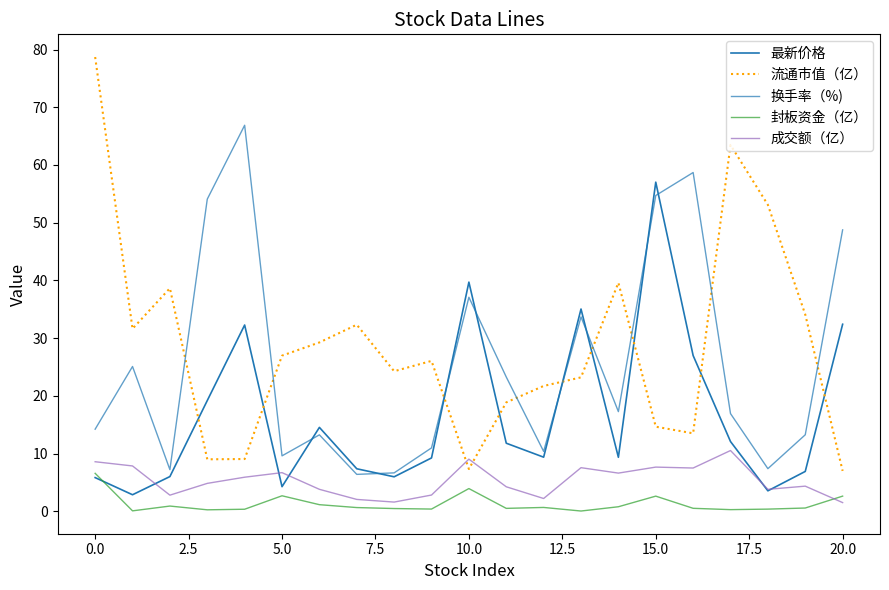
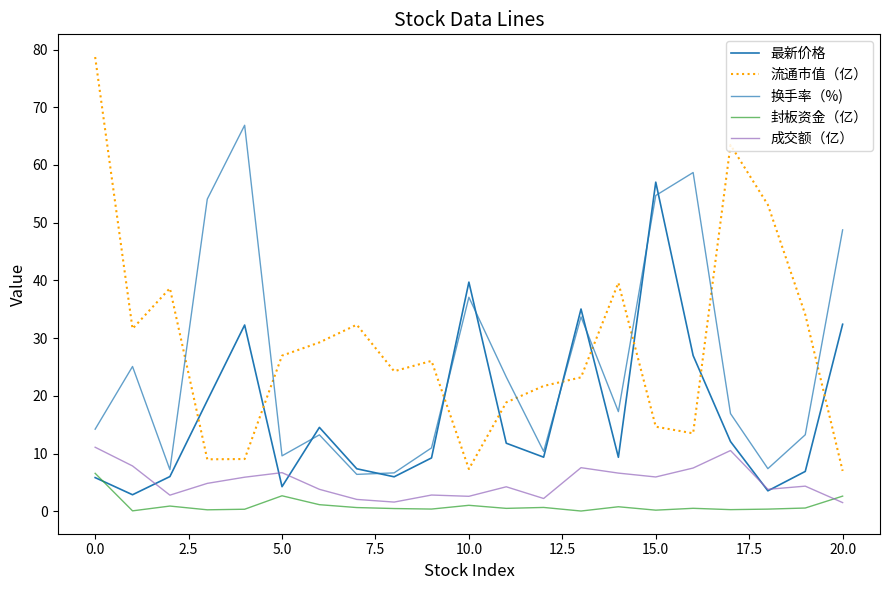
  {
    "流通市值（亿）": {
      "0.0": 79,
      "5.0": 27,
      "10.0": 7,
      "15.0": 15,
      "20.0": 7
    },
    "封板资金（亿）": {
      "0.0": 7,
      "5.0": 3,
-     "10.0": 4,
-     "15.0": 3,
+     "10.0": 1,
+     "15.0": 0,
      "20.0": 3
    },
    "成交额（亿）": {
-     "0.0": 9,
+     "0.0": 11,
      "5.0": 7,
-     "10.0": 9,
-     "15.0": 8,
+     "10.0": 3,
+     "15.0": 6,
      "20.0": 2
    }
  }
